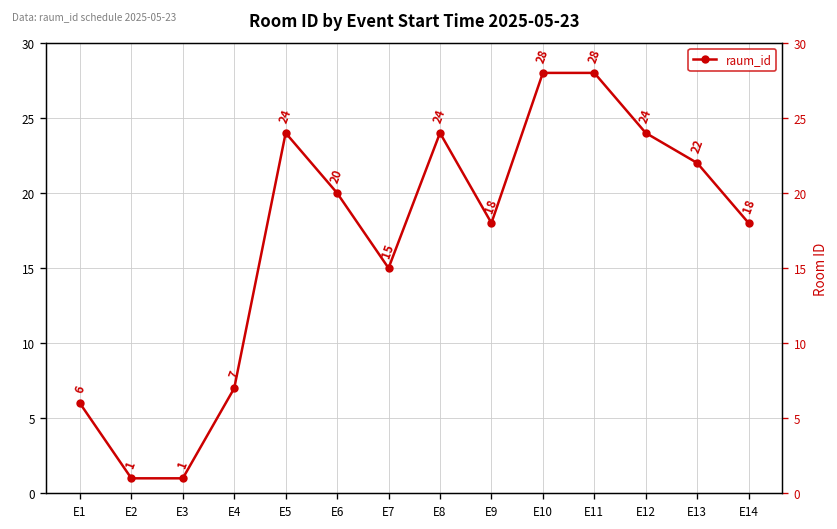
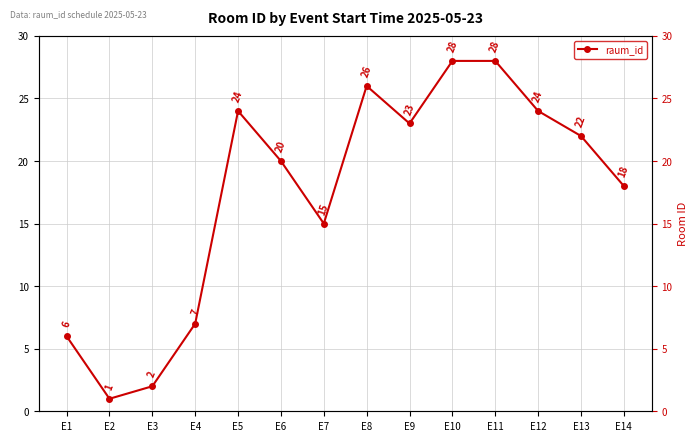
  {
    "E1": 6,
    "E2": 1,
-   "E3": 1,
+   "E3": 2,
    "E4": 7,
    "E5": 24,
    "E6": 20,
    "E7": 15,
-   "E8": 24,
-   "E9": 18,
+   "E8": 26,
+   "E9": 23,
    "E10": 28,
    "E11": 28,
    "E12": 24,
    "E13": 22,
    "E14": 18
  }
